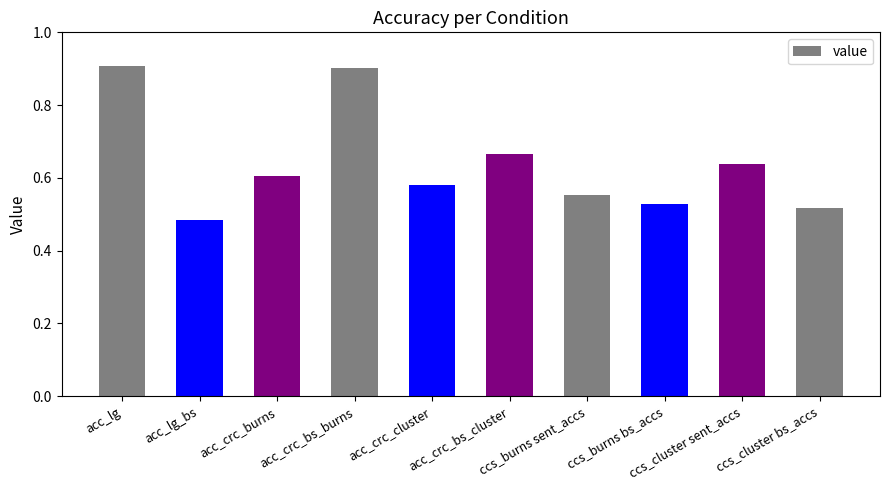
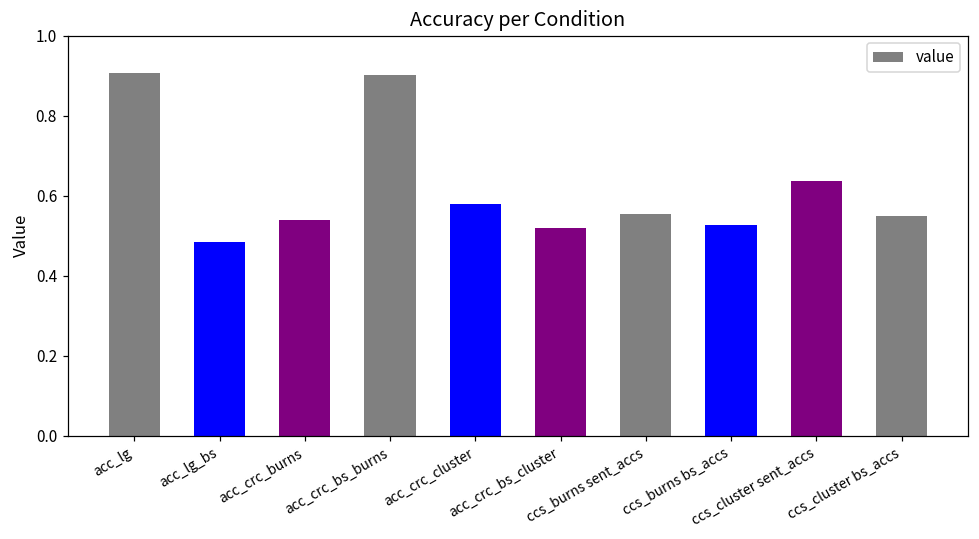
  {
    "acc_lg": 0.91,
    "acc_lg_bs": 0.49,
-   "acc_crc_burns": 0.61,
+   "acc_crc_burns": 0.54,
    "acc_crc_bs_burns": 0.90,
    "acc_crc_cluster": 0.58,
-   "acc_crc_bs_cluster": 0.67,
+   "acc_crc_bs_cluster": 0.52,
    "ccs_burns sent_accs": 0.55,
    "ccs_burns bs_accs": 0.53,
    "ccs_cluster sent_accs": 0.64,
-   "ccs_cluster bs_accs": 0.52
+   "ccs_cluster bs_accs": 0.55
  }
